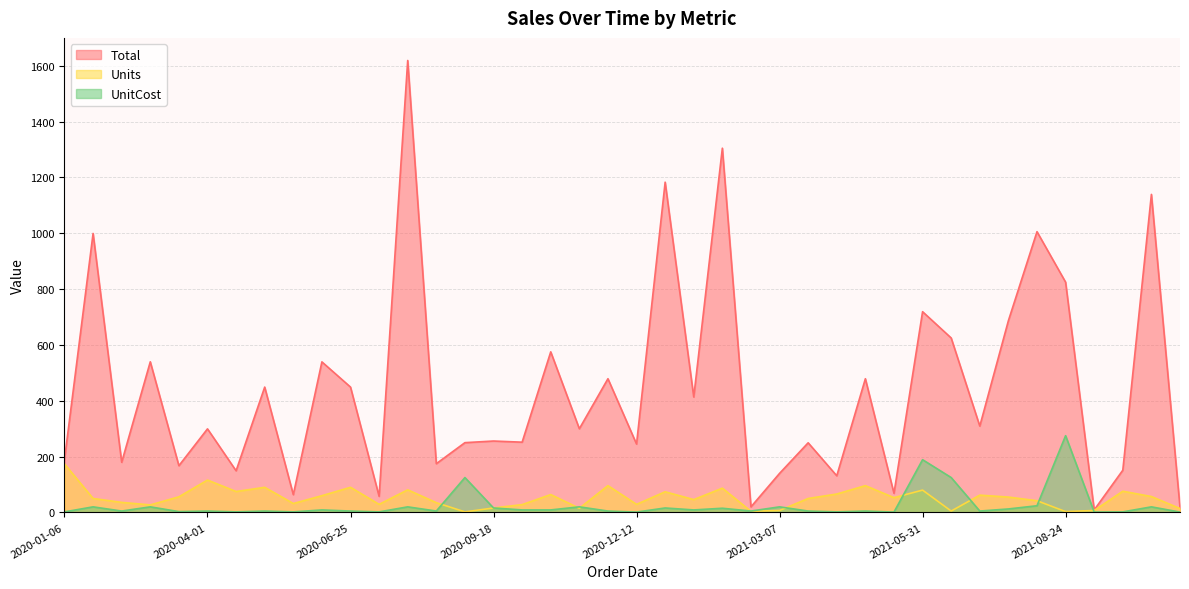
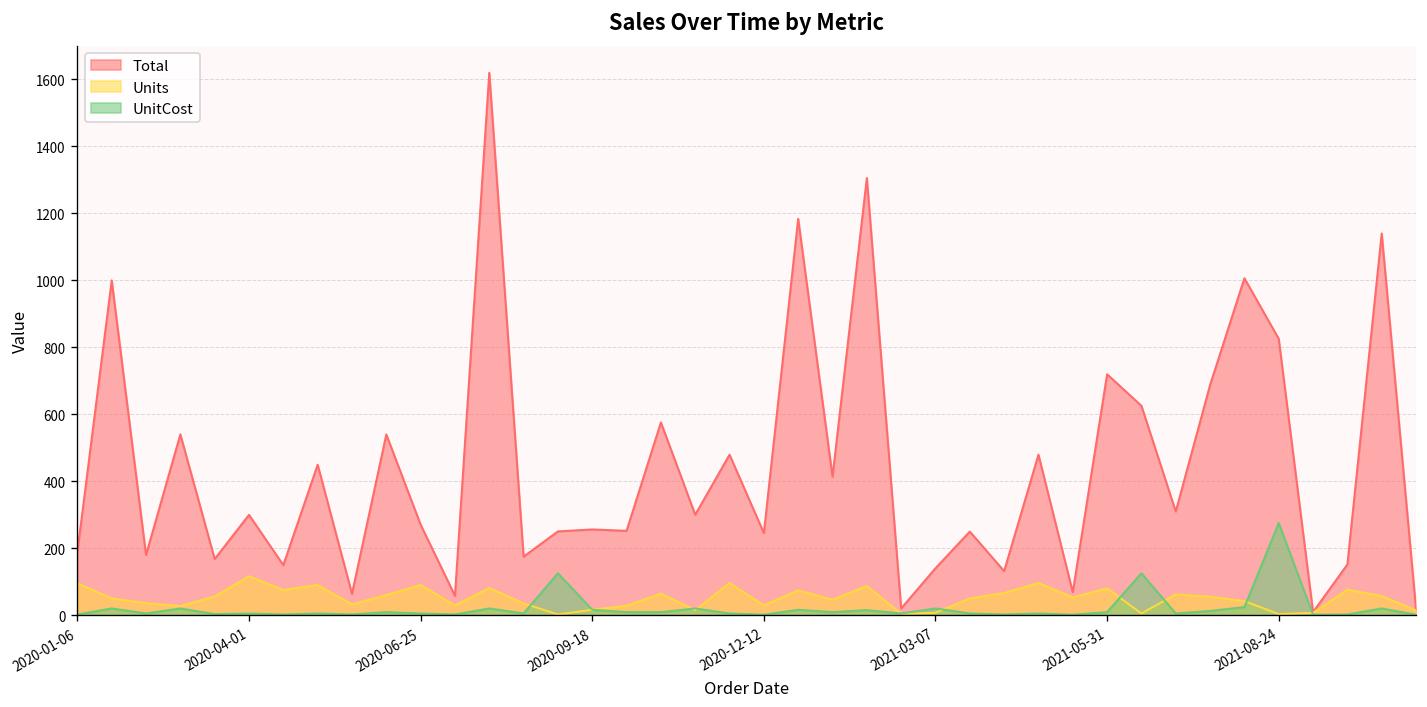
  {
    "Total": {
      "2020-01-06": 190,
      "2020-04-01": 300,
-     "2020-06-25": 450,
+     "2020-06-25": 270,
      "2020-09-18": 260,
      "2020-12-12": 250,
      "2021-03-07": 140,
      "2021-05-31": 720,
      "2021-08-24": 830
    },
    "Units": {
-     "2020-01-06": 170,
+     "2020-01-06": 100,
      "2020-04-01": 120,
      "2020-06-25": 90,
      "2020-12-12": 30,
      "2021-03-07": 10,
      "2021-05-31": 80,
      "2021-08-24": 0
    },
    "UnitCost": {
      "2020-01-06": 0,
      "2020-04-01": 0,
      "2020-06-25": 0,
      "2020-12-12": 0,
      "2021-03-07": 20,
-     "2021-05-31": 190,
+     "2021-05-31": 10,
      "2021-08-24": 280
    }
  }
